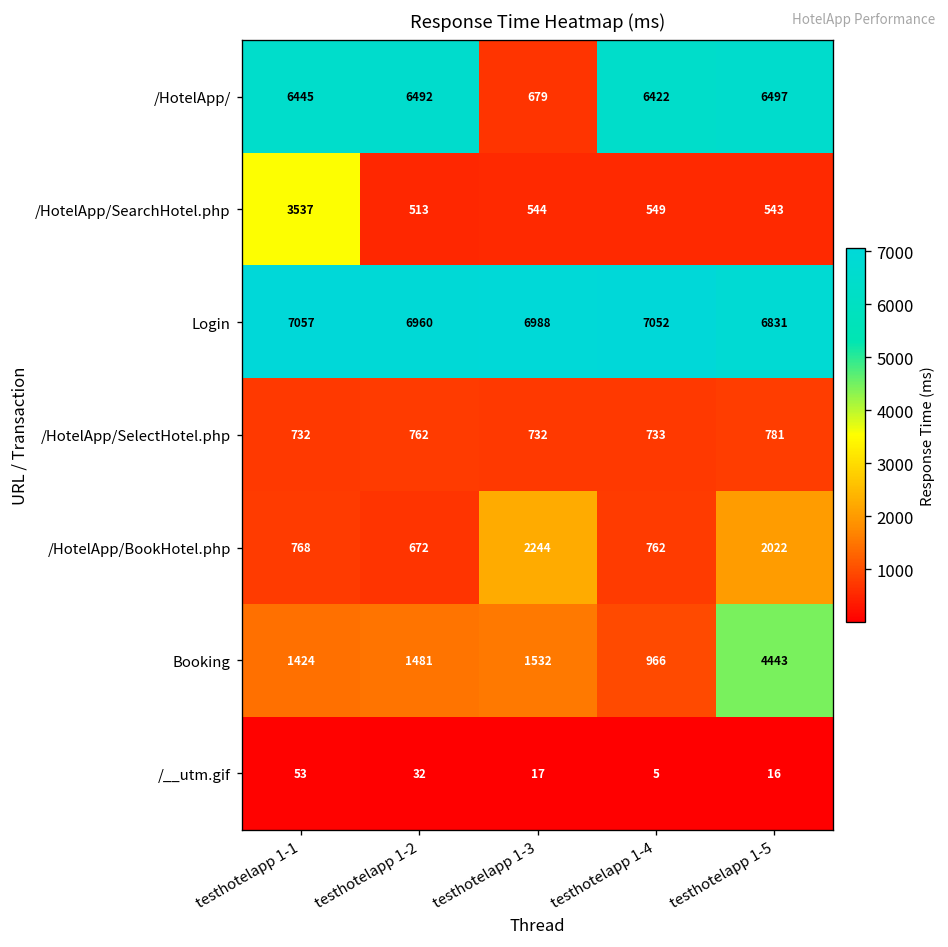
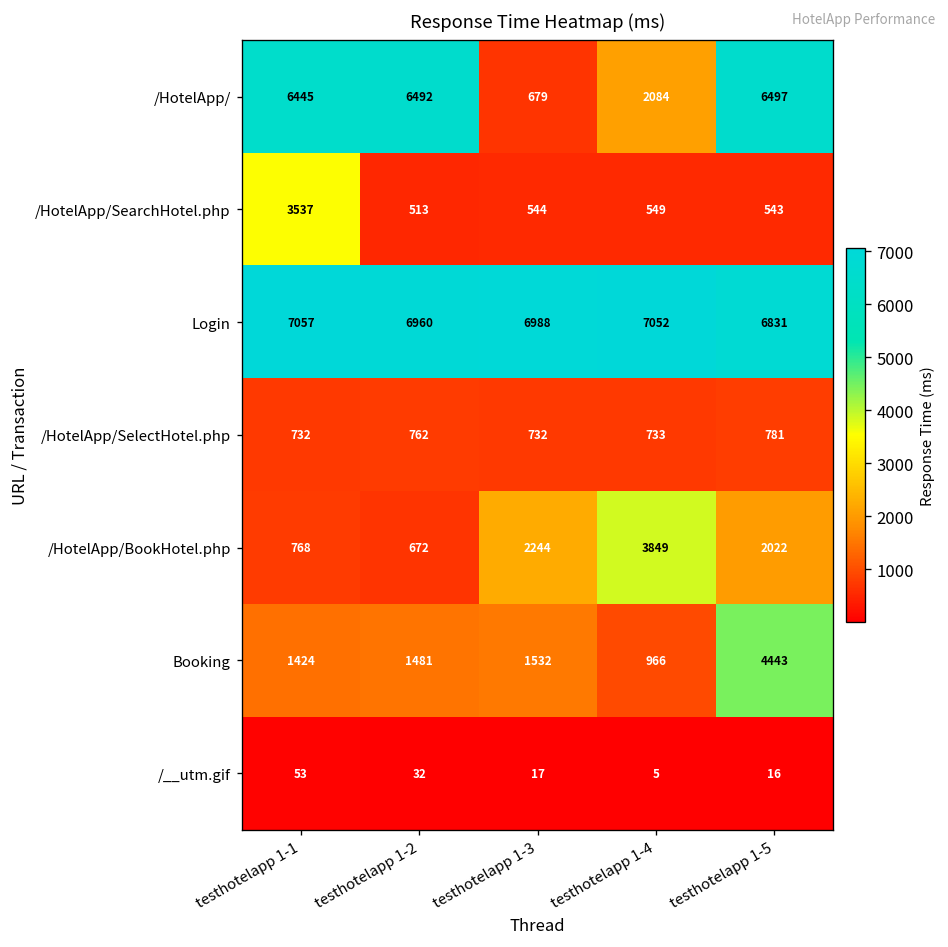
  {
    "/HotelApp/": {
      "testhotelapp 1-1": 6445,
      "testhotelapp 1-2": 6492,
      "testhotelapp 1-3": 679,
-     "testhotelapp 1-4": 6422,
+     "testhotelapp 1-4": 2084,
      "testhotelapp 1-5": 6497
    },
    "/HotelApp/SearchHotel.php": {
      "testhotelapp 1-1": 3537,
      "testhotelapp 1-2": 513,
      "testhotelapp 1-3": 544,
      "testhotelapp 1-4": 549,
      "testhotelapp 1-5": 543
    },
    "Login": {
      "testhotelapp 1-1": 7057,
      "testhotelapp 1-2": 6960,
      "testhotelapp 1-3": 6988,
      "testhotelapp 1-4": 7052,
      "testhotelapp 1-5": 6831
    },
    "/HotelApp/SelectHotel.php": {
      "testhotelapp 1-1": 732,
      "testhotelapp 1-2": 762,
      "testhotelapp 1-3": 732,
      "testhotelapp 1-4": 733,
      "testhotelapp 1-5": 781
    },
    "/HotelApp/BookHotel.php": {
      "testhotelapp 1-1": 768,
      "testhotelapp 1-2": 672,
      "testhotelapp 1-3": 2244,
-     "testhotelapp 1-4": 762,
+     "testhotelapp 1-4": 3849,
      "testhotelapp 1-5": 2022
    },
    "Booking": {
      "testhotelapp 1-1": 1424,
      "testhotelapp 1-2": 1481,
      "testhotelapp 1-3": 1532,
      "testhotelapp 1-4": 966,
      "testhotelapp 1-5": 4443
    },
    "/__utm.gif": {
      "testhotelapp 1-1": 53,
      "testhotelapp 1-2": 32,
      "testhotelapp 1-3": 17,
      "testhotelapp 1-4": 5,
      "testhotelapp 1-5": 16
    }
  }
